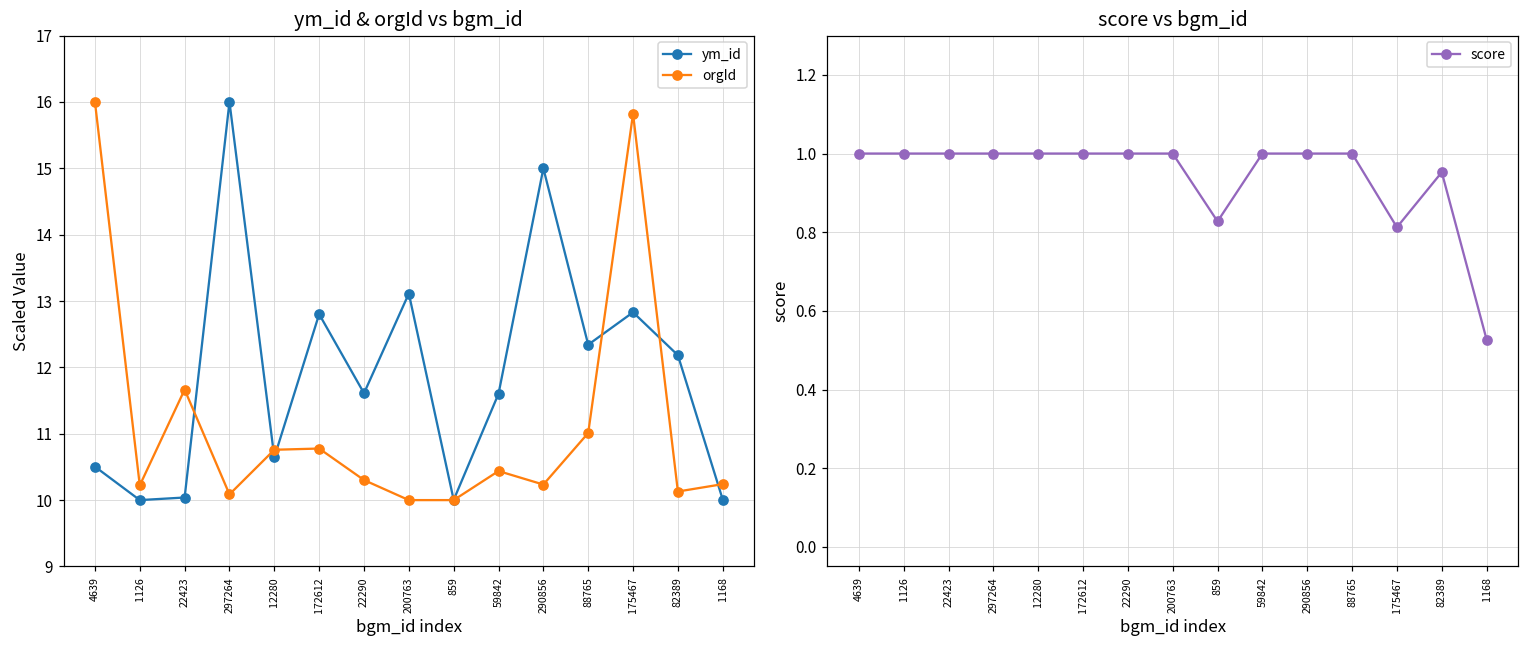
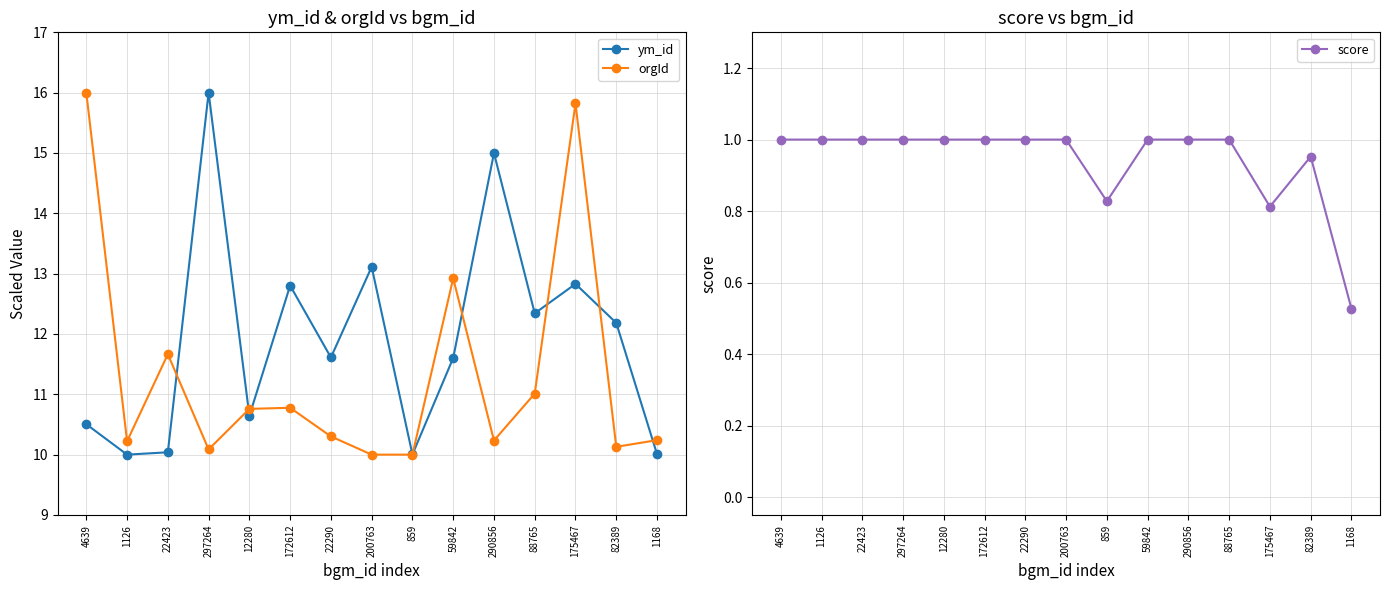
  {
    "ym_id & orgId vs bgm_id": {
      "ym_id": {
        "4639": 10.5,
        "1126": 10.0,
        "22423": 10.0,
        "297264": 16.0,
        "12280": 10.6,
        "172612": 12.8,
        "22290": 11.6,
        "200763": 13.1,
        "59842": 11.6,
        "290856": 15.0,
        "88765": 12.3,
        "175467": 12.8,
        "82389": 12.2,
        "1168": 10.0
      },
      "orgId": {
        "4639": 16.0,
        "1126": 10.2,
        "22423": 11.7,
        "297264": 10.1,
        "12280": 10.8,
        "172612": 10.8,
        "22290": 10.3,
        "200763": 10.0,
-       "59842": 10.4,
+       "59842": 12.9,
        "290856": 10.2,
        "88765": 11.0,
        "175467": 15.8,
        "82389": 10.1,
        "1168": 10.2
      }
    },
    "score vs bgm_id": {
      "4639": 1.00,
      "1126": 1.00,
      "22423": 1.00,
      "297264": 1.00,
      "12280": 1.00,
      "172612": 1.00,
      "22290": 1.00,
      "200763": 1.00,
      "859": 0.83,
      "59842": 1.00,
      "290856": 1.00,
      "88765": 1.00,
      "175467": 0.81,
      "82389": 0.95,
      "1168": 0.53
    }
  }
